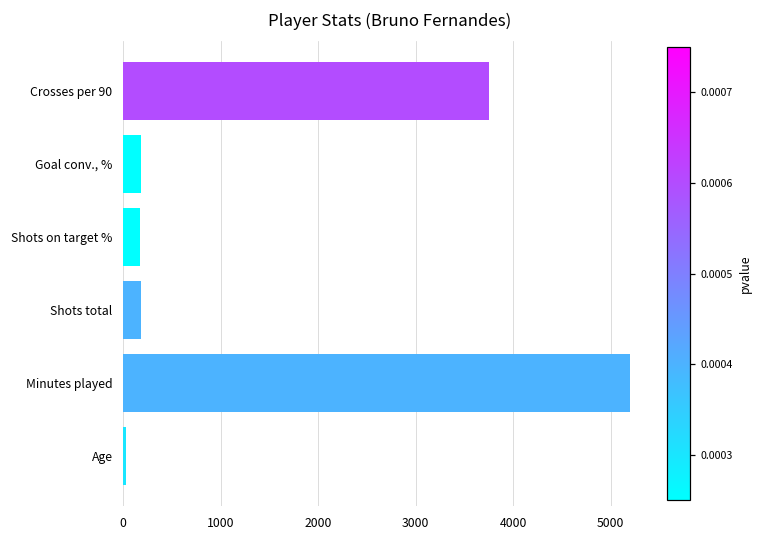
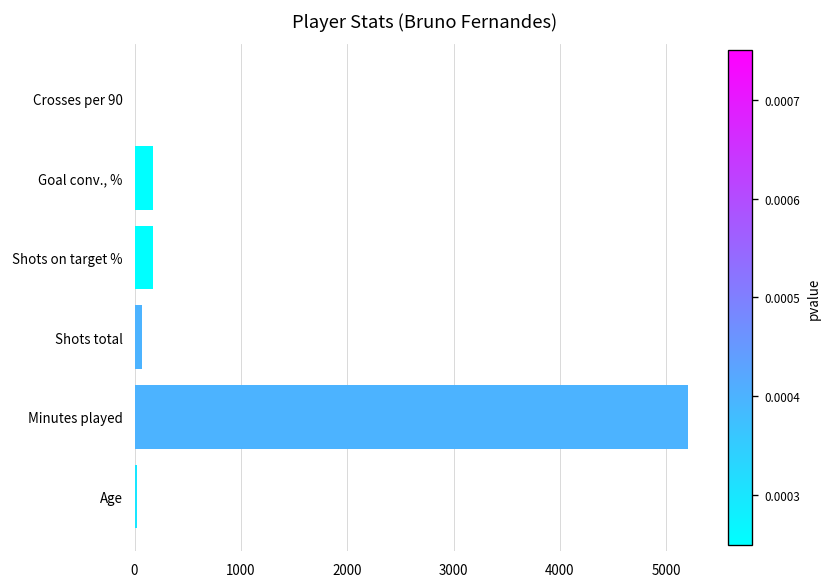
  {
-   "Crosses per 90": 3800,
+   "Crosses per 90": 0,
    "Goal conv., %": 200,
    "Shots on target %": 200,
-   "Shots total": 200,
+   "Shots total": 100,
    "Minutes played": 5200
  }
